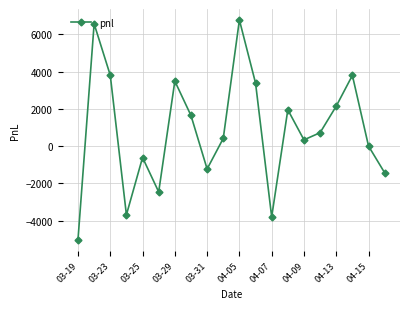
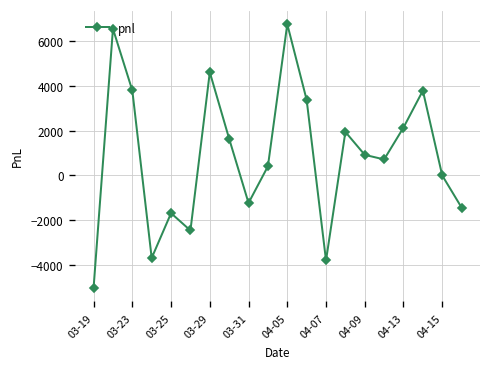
  {
    "03-19": -5000,
    "03-23": 3800,
-   "03-25": -600,
-   "03-29": 3500,
+   "03-25": -1700,
+   "03-29": 4600,
    "03-31": -1200,
    "04-05": 6800,
    "04-07": -3800,
-   "04-09": 300,
+   "04-09": 900,
    "04-13": 2100,
    "04-15": 0
  }
